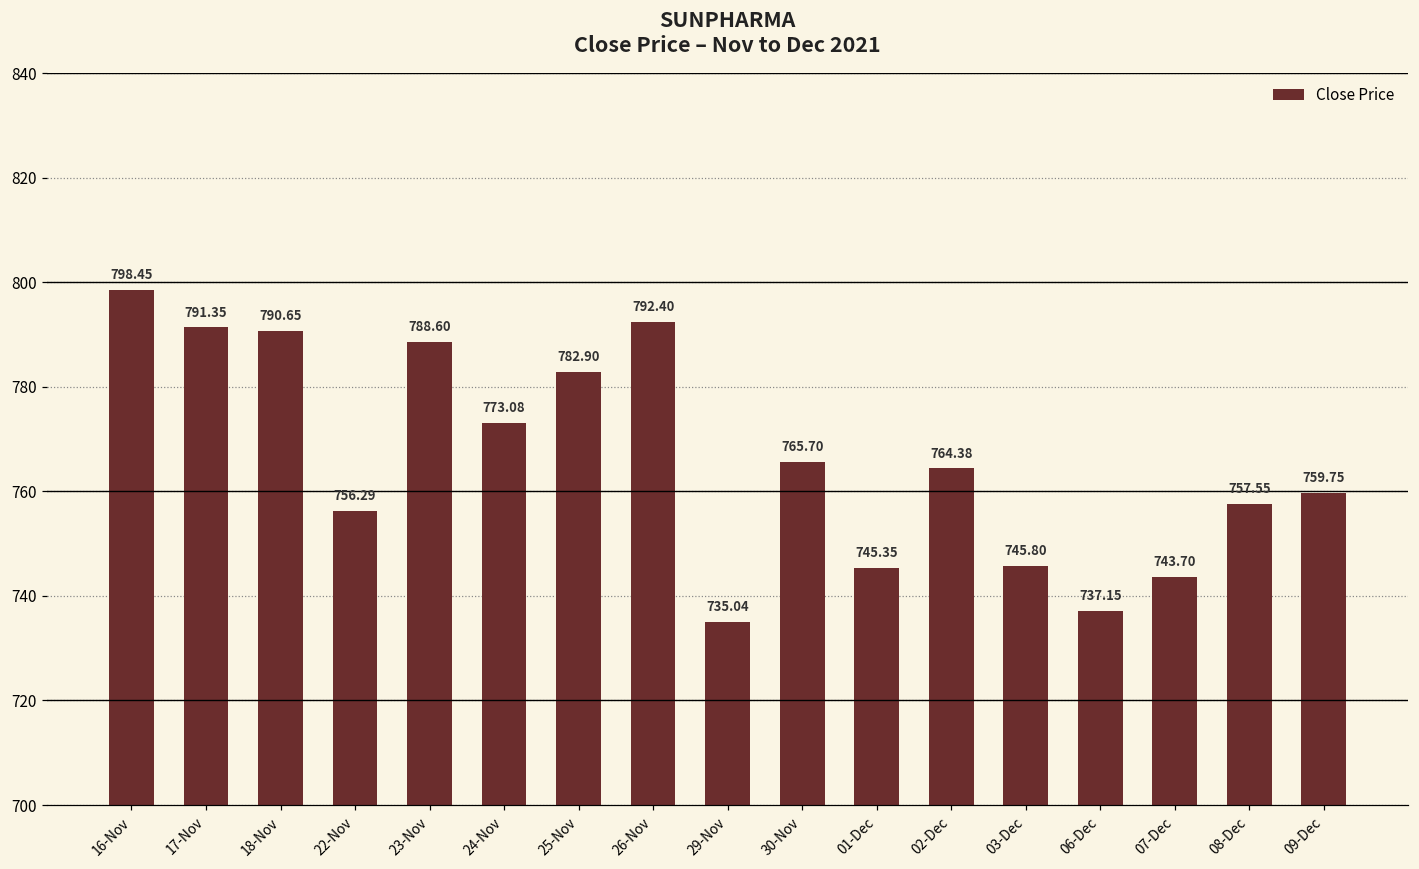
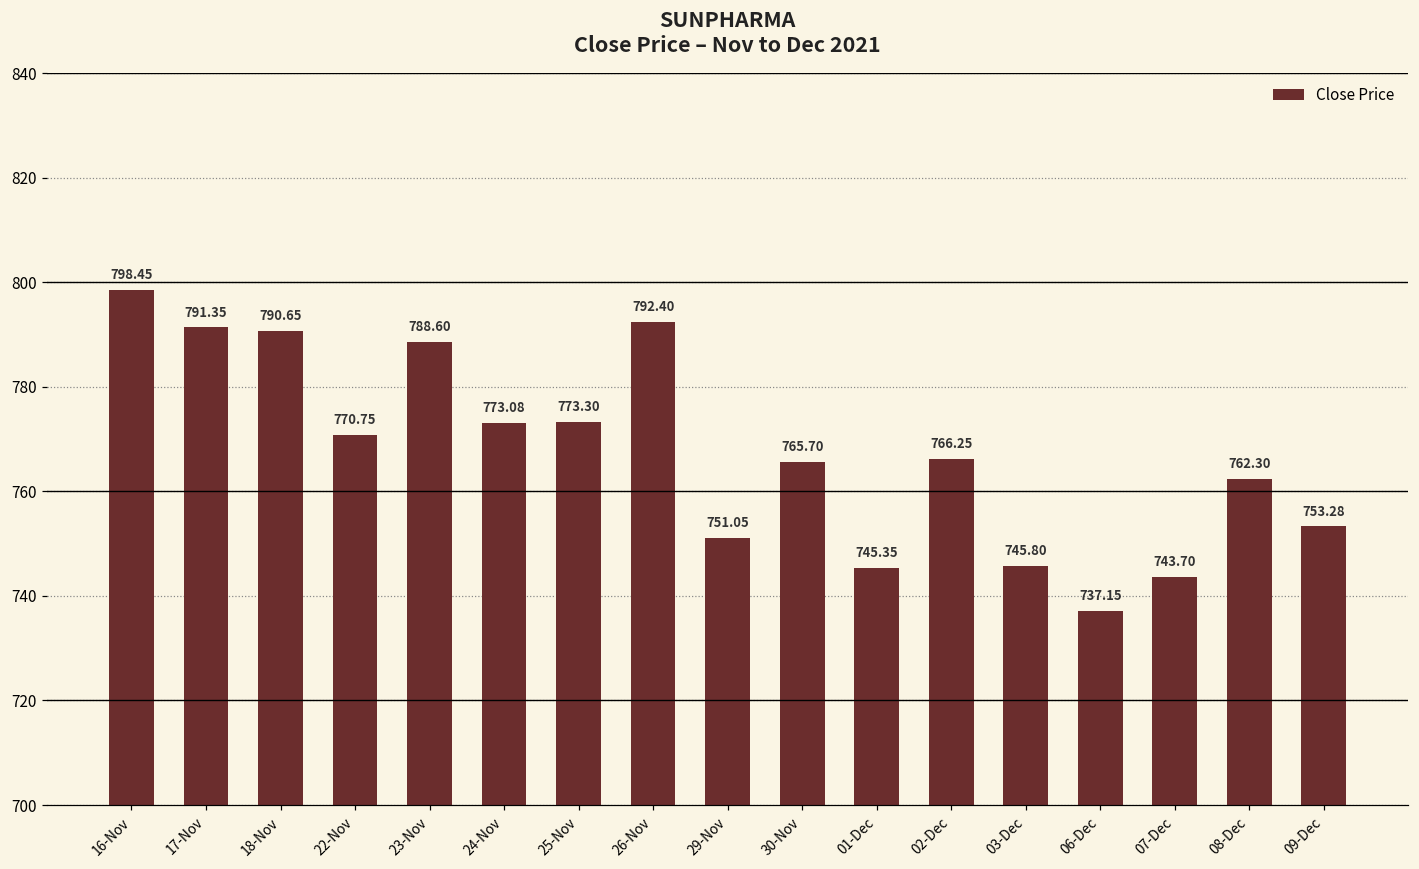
  {
    "16-Nov": 798.45,
    "17-Nov": 791.35,
    "18-Nov": 790.65,
-   "22-Nov": 756.29,
+   "22-Nov": 770.75,
    "23-Nov": 788.60,
    "24-Nov": 773.08,
-   "25-Nov": 782.90,
+   "25-Nov": 773.30,
    "26-Nov": 792.40,
-   "29-Nov": 735.04,
+   "29-Nov": 751.05,
    "30-Nov": 765.70,
    "01-Dec": 745.35,
-   "02-Dec": 764.38,
+   "02-Dec": 766.25,
    "03-Dec": 745.80,
    "06-Dec": 737.15,
    "07-Dec": 743.70,
-   "08-Dec": 757.55,
-   "09-Dec": 759.75
+   "08-Dec": 762.30,
+   "09-Dec": 753.28
  }
